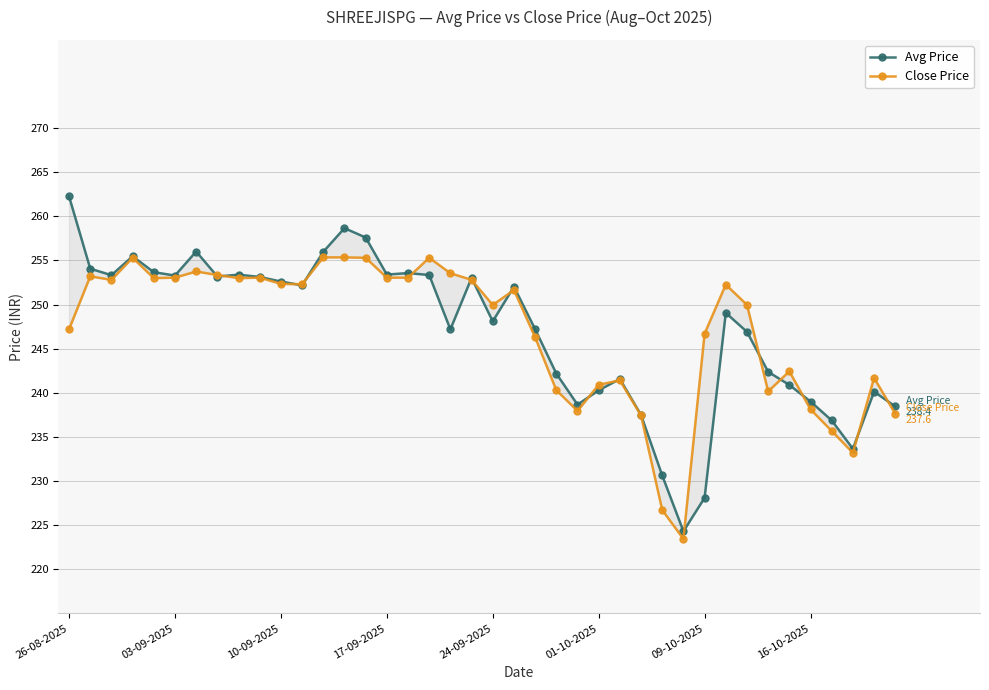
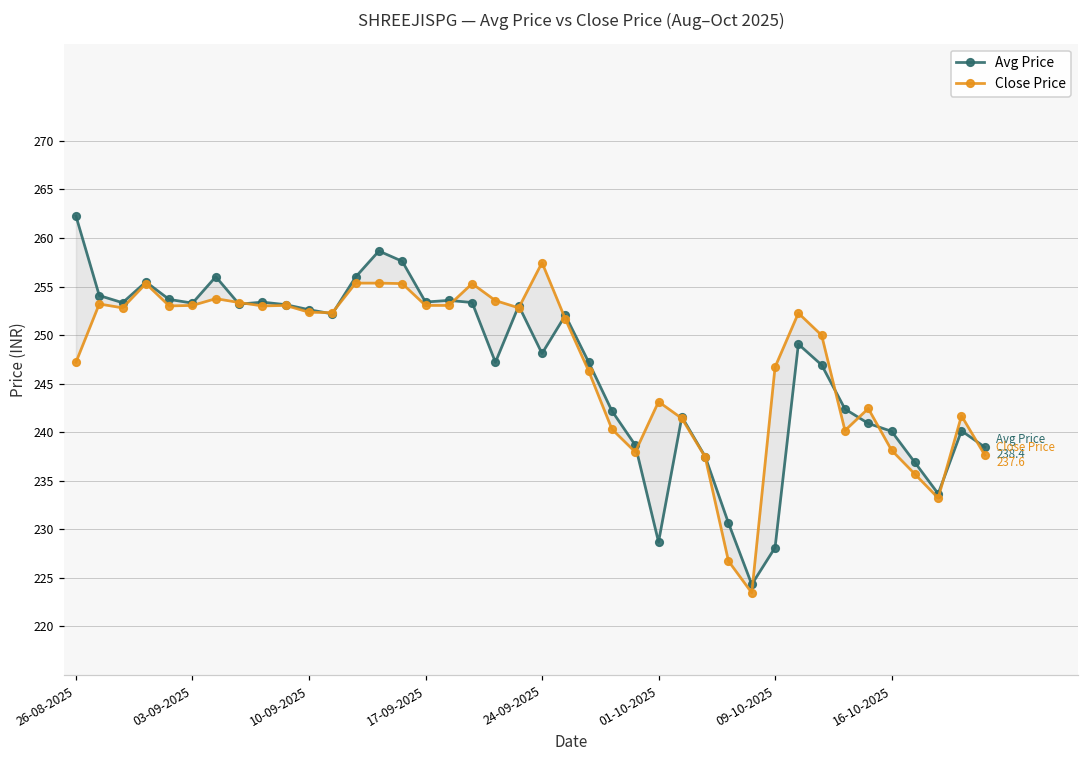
  {
    "Avg Price": {
      "24-09-2025": 248,
-     "01-10-2025": 240,
+     "01-10-2025": 229,
      "09-10-2025": 228,
-     "16-10-2025": 239
+     "16-10-2025": 240
    },
    "Close Price": {
      "26-08-2025": 247,
      "17-09-2025": 253,
-     "24-09-2025": 250,
-     "01-10-2025": 241,
+     "24-09-2025": 257,
+     "01-10-2025": 243,
      "16-10-2025": 238
    }
  }
